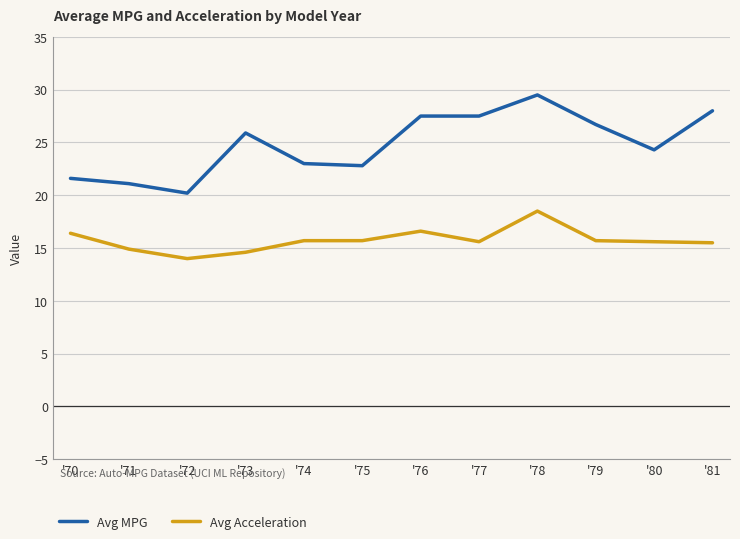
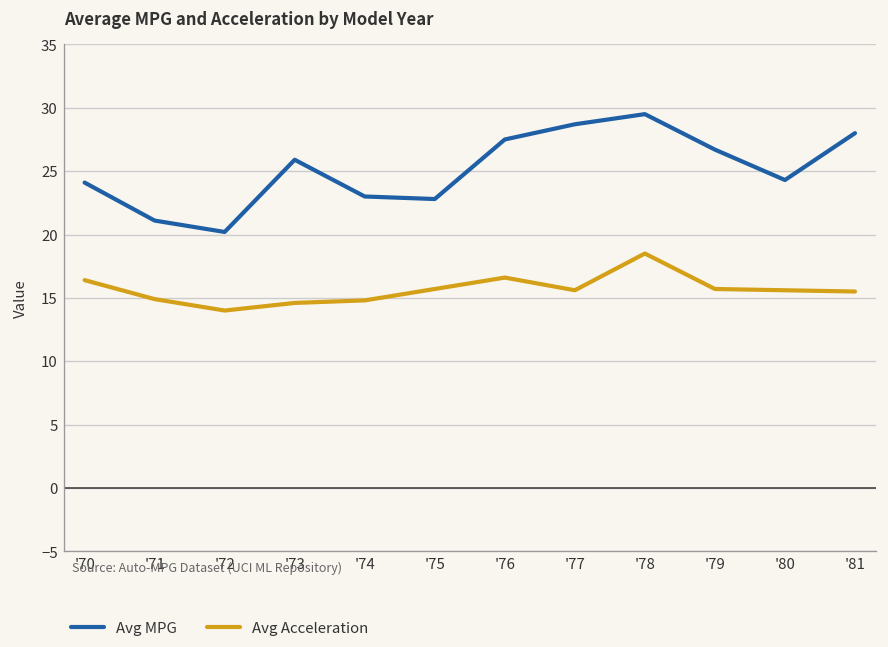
  {
    "Avg MPG": {
-     "'70": 21.6,
+     "'70": 24.1,
      "'71": 21.1,
      "'72": 20.2,
      "'73": 25.9,
      "'74": 23.0,
      "'75": 22.8,
      "'76": 27.5,
-     "'77": 27.5,
+     "'77": 28.7,
      "'78": 29.5,
      "'79": 26.7,
      "'80": 24.3,
      "'81": 28.0
    },
    "Avg Acceleration": {
      "'70": 16.4,
      "'71": 14.9,
      "'72": 14.0,
      "'73": 14.6,
-     "'74": 15.7,
+     "'74": 14.8,
      "'75": 15.7,
      "'76": 16.6,
      "'77": 15.6,
      "'78": 18.5,
      "'79": 15.7,
      "'80": 15.6,
      "'81": 15.5
    }
  }
